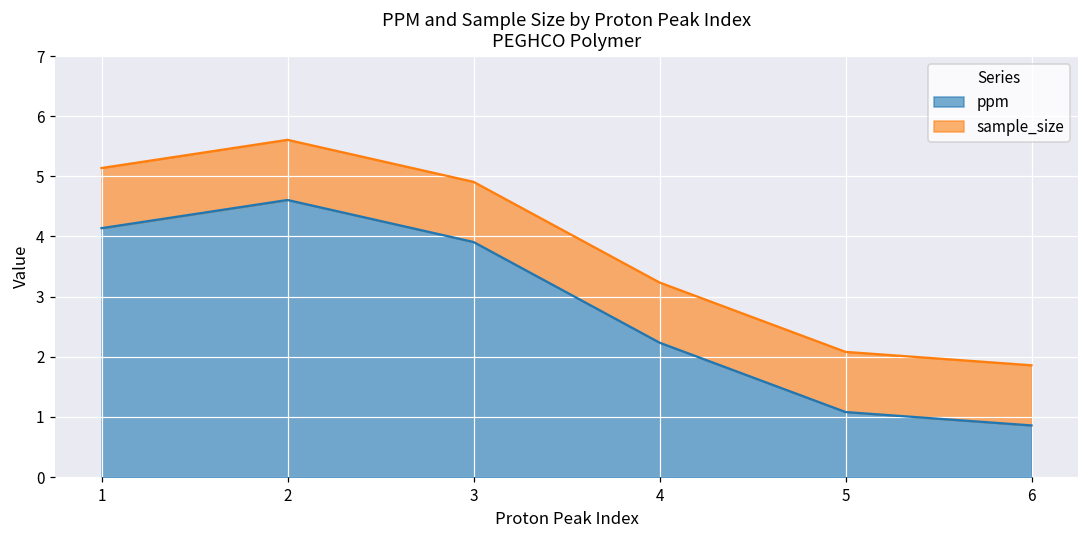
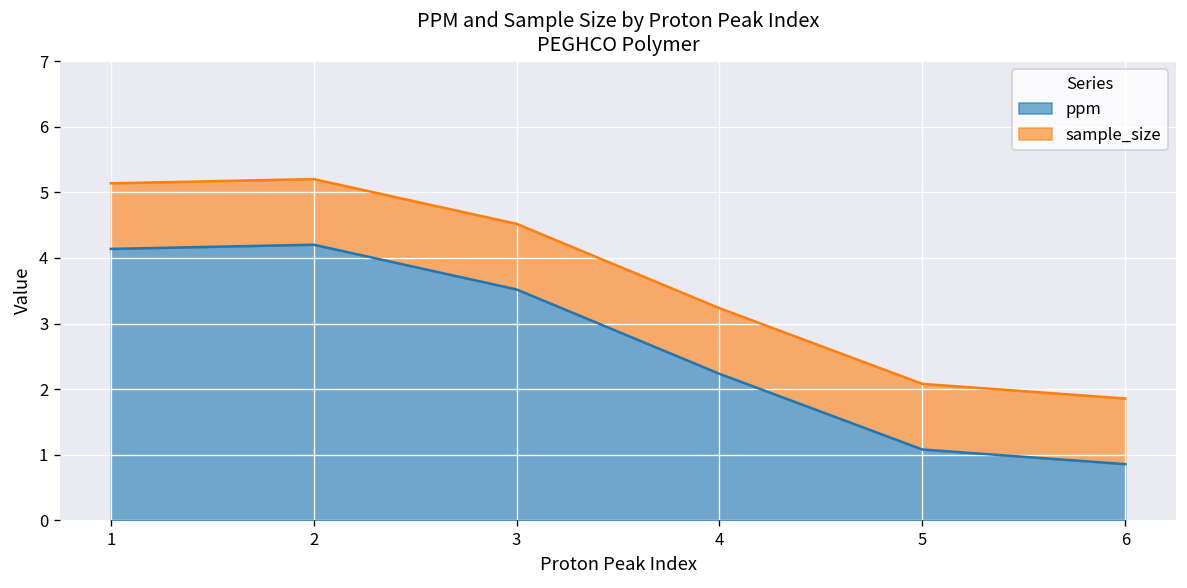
  {
    "ppm": {
      "1": 4.1,
-     "2": 4.6,
-     "3": 3.9,
+     "2": 4.2,
+     "3": 3.5,
      "4": 2.2,
      "5": 1.1,
      "6": 0.9
    },
    "sample_size": {
      "1": 1.0,
      "2": 1.0,
      "3": 1.0,
      "4": 1.0,
      "5": 1.0,
      "6": 1.0
    }
  }
